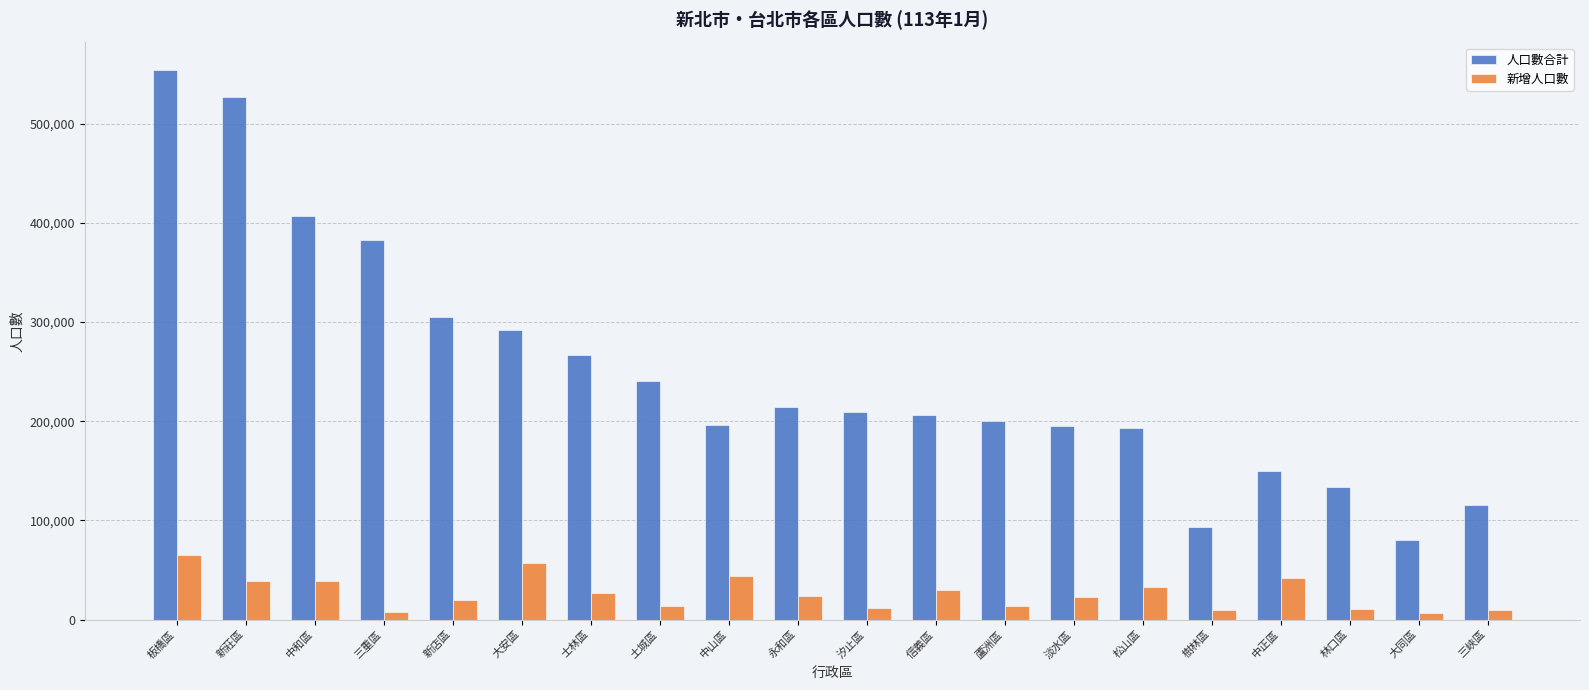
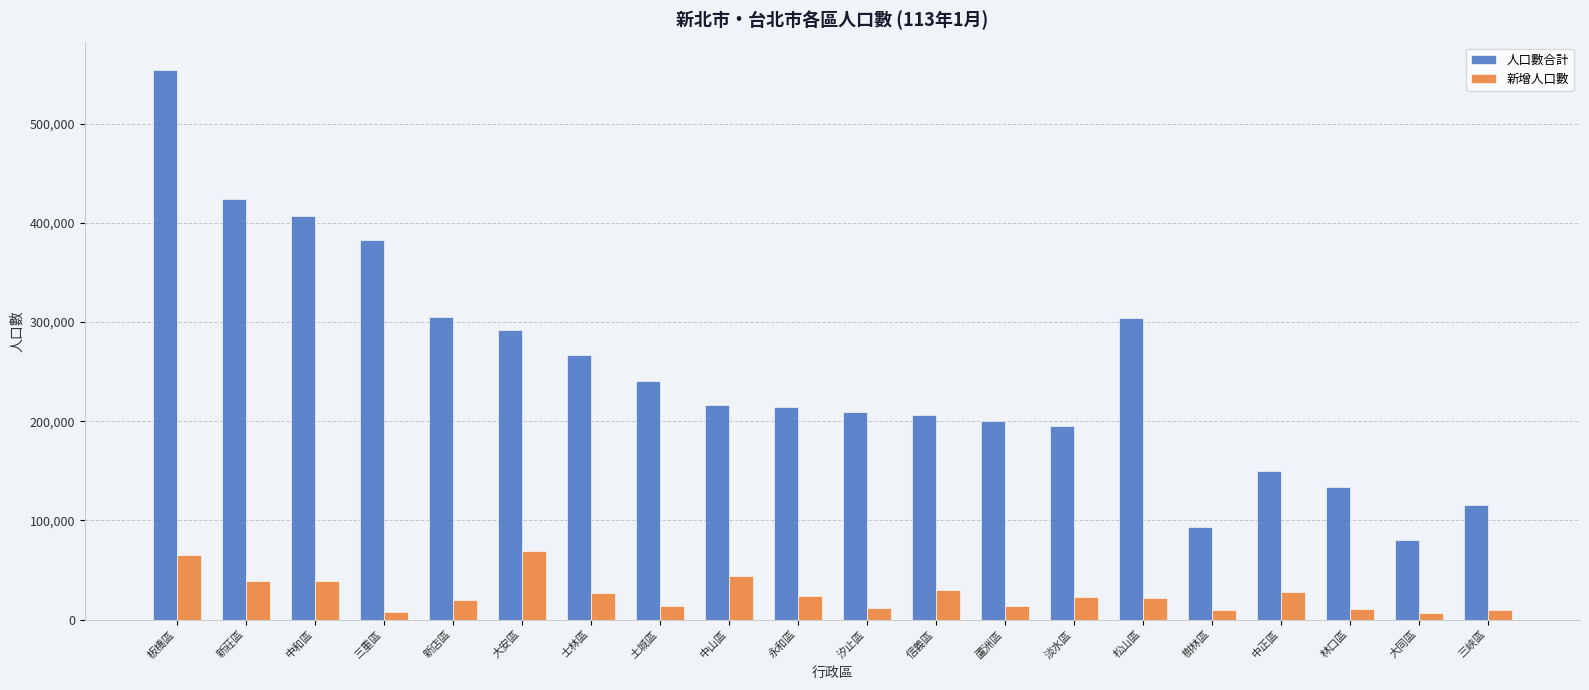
  {
    "人口數合計": {
      "板橋區": "550,000",
-     "新莊區": "530,000",
+     "新莊區": "420,000",
      "中和區": "410,000",
      "三重區": "380,000",
      "新店區": "310,000",
      "大安區": "290,000",
      "士林區": "270,000",
      "土城區": "240,000",
-     "中山區": "200,000",
+     "中山區": "220,000",
      "永和區": "210,000",
      "汐止區": "210,000",
      "信義區": "210,000",
      "蘆洲區": "200,000",
      "淡水區": "190,000",
-     "松山區": "190,000",
+     "松山區": "300,000",
      "樹林區": "90,000",
      "中正區": "150,000",
      "林口區": "130,000",
      "大同區": "80,000",
      "三峽區": "120,000"
    },
    "新增人口數": {
      "板橋區": "60,000",
      "新莊區": "40,000",
      "中和區": "40,000",
      "三重區": "10,000",
      "新店區": "20,000",
-     "大安區": "60,000",
+     "大安區": "70,000",
      "士林區": "30,000",
      "土城區": "10,000",
      "中山區": "40,000",
      "永和區": "20,000",
      "汐止區": "10,000",
      "信義區": "30,000",
      "蘆洲區": "10,000",
      "淡水區": "20,000",
-     "松山區": "30,000",
+     "松山區": "20,000",
      "樹林區": "10,000",
-     "中正區": "40,000",
+     "中正區": "30,000",
      "林口區": "10,000",
      "大同區": "10,000",
      "三峽區": "10,000"
    }
  }
